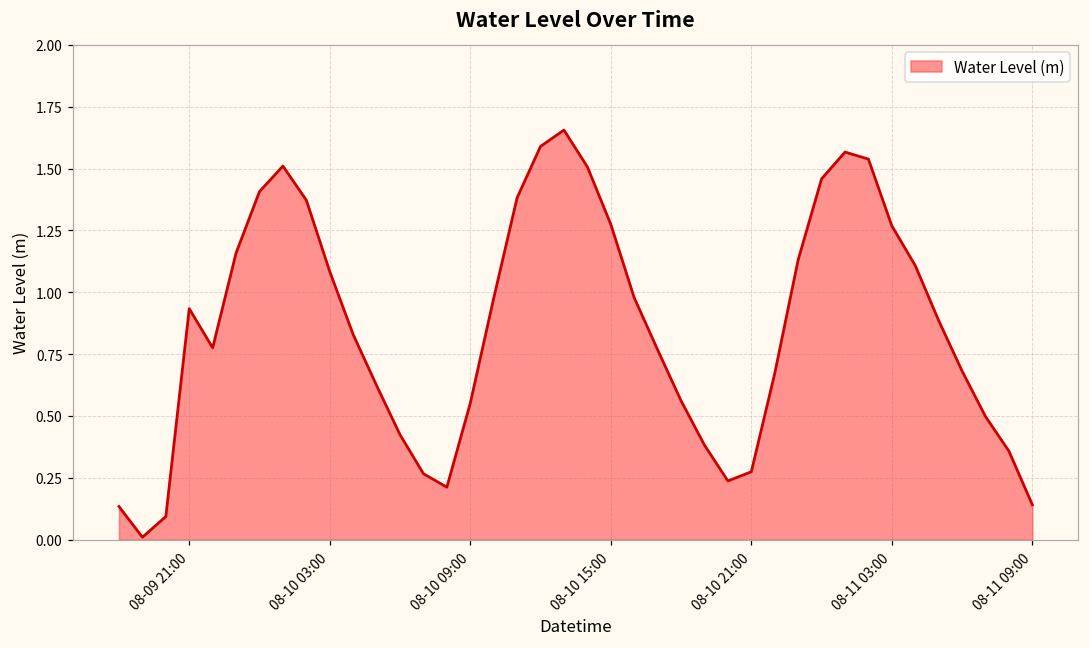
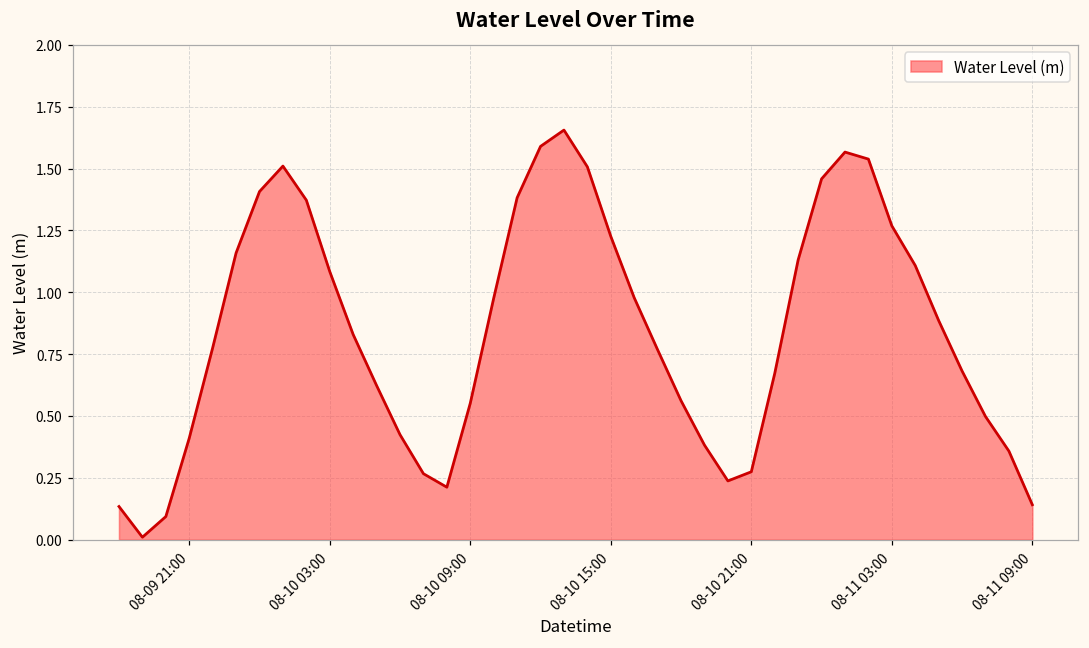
  {
-   "08-09 21:00": 0.93,
+   "08-09 21:00": 0.41,
    "08-10 03:00": 1.08,
    "08-10 09:00": 0.55,
-   "08-10 15:00": 1.27,
+   "08-10 15:00": 1.23,
    "08-10 21:00": 0.27,
    "08-11 03:00": 1.27,
    "08-11 09:00": 0.14
  }
